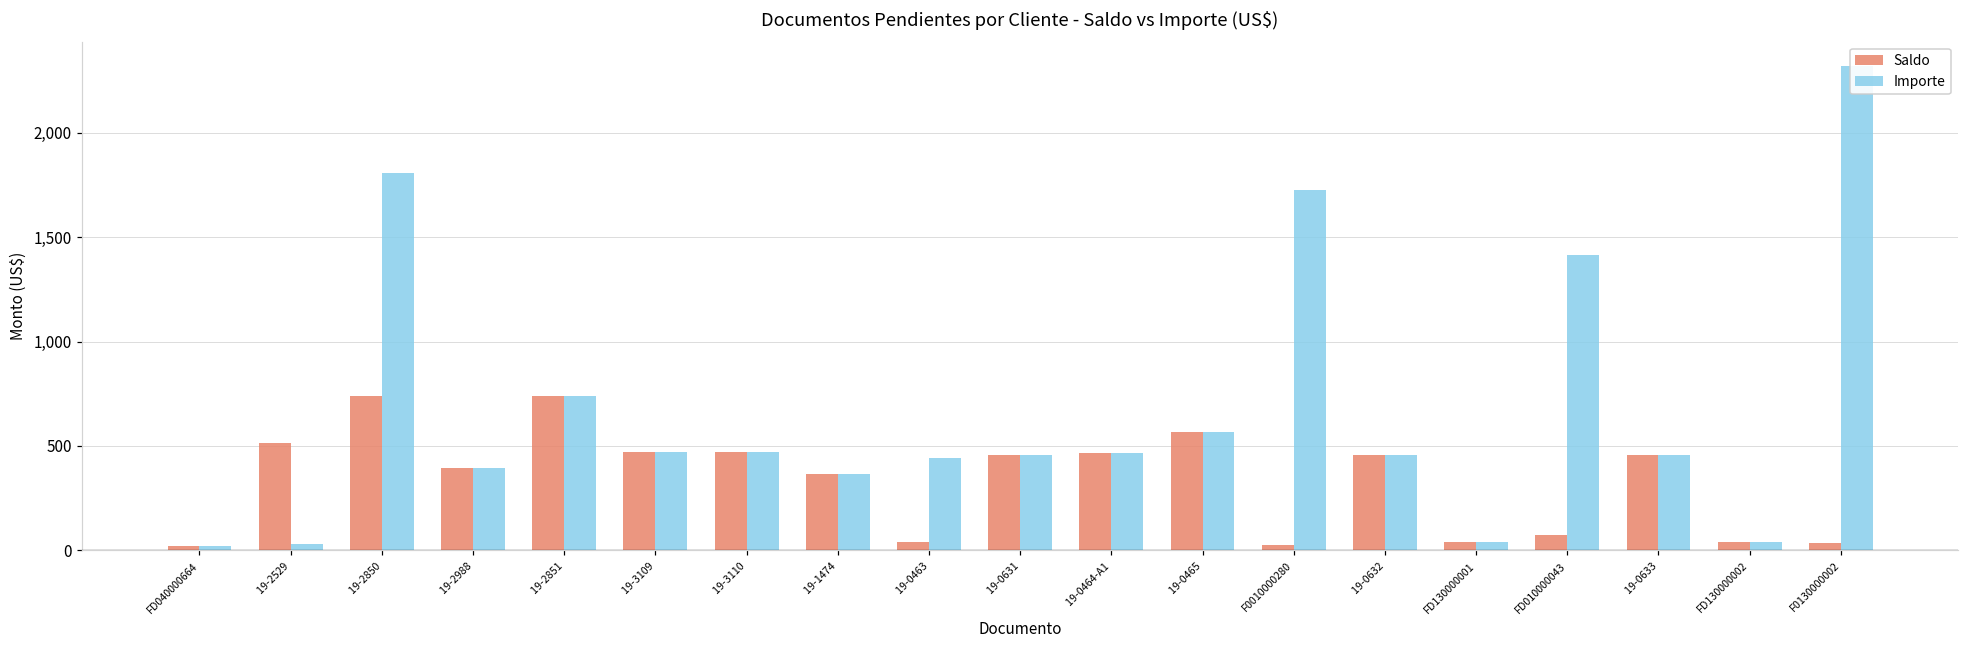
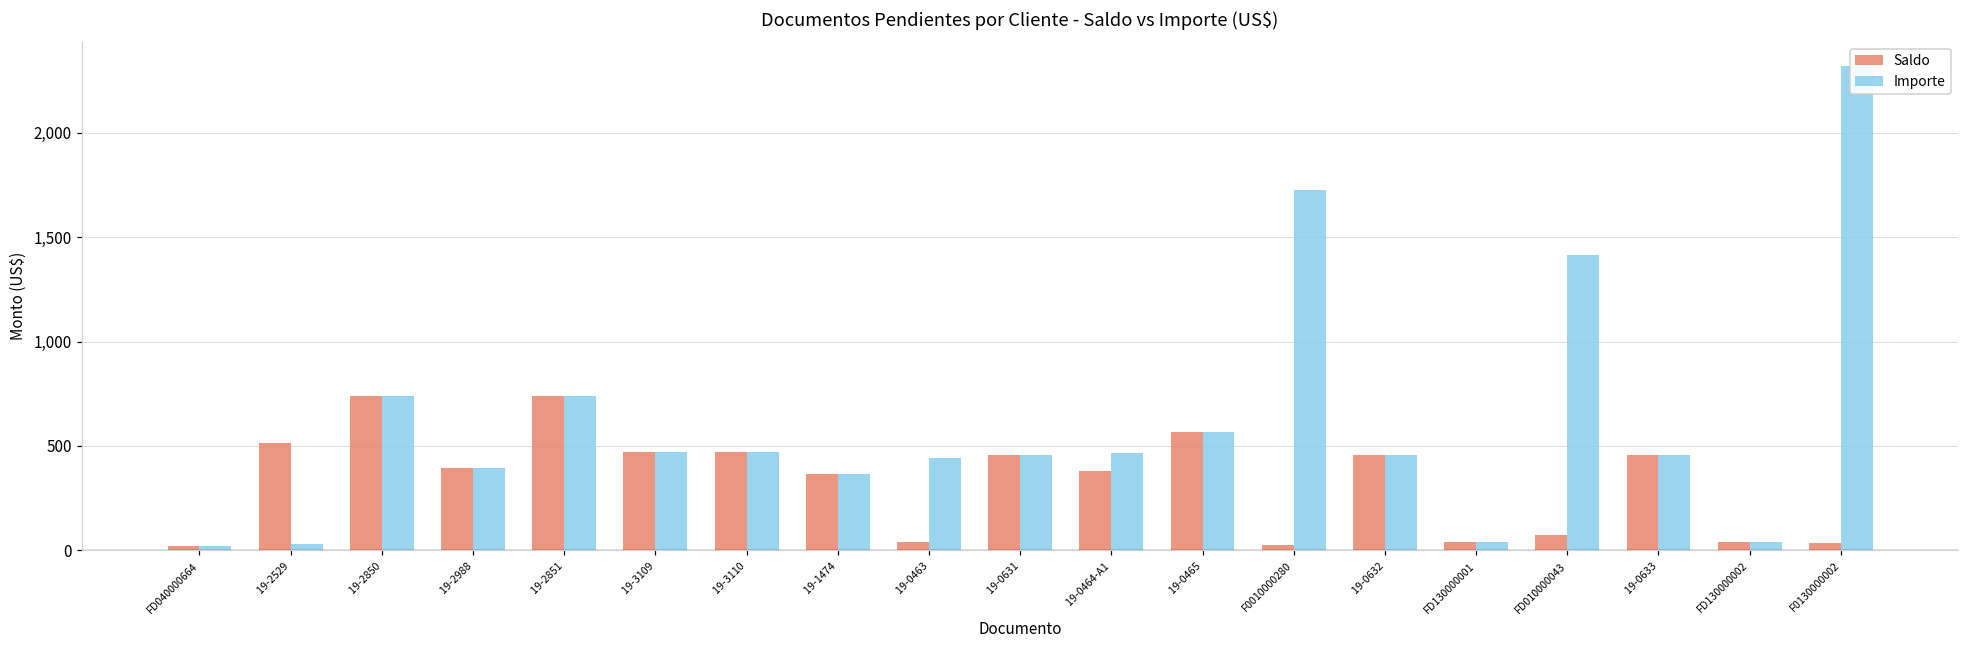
  {
    "Saldo": {
      "FD040000664": "20",
      "19-2529": "510",
      "19-2850": "740",
      "19-2988": "390",
      "19-2851": "740",
      "19-3109": "470",
      "19-3110": "470",
      "19-1474": "370",
      "19-0463": "40",
      "19-0631": "460",
-     "19-0464-A1": "470",
+     "19-0464-A1": "380",
      "19-0465": "570",
      "F0010000280": "30",
      "19-0632": "460",
      "FD130000001": "40",
      "FD010000043": "70",
      "19-0633": "460",
      "FD130000002": "40",
      "F0130000002": "30"
    },
    "Importe": {
      "FD040000664": "20",
      "19-2529": "30",
-     "19-2850": "1,810",
+     "19-2850": "740",
      "19-2988": "390",
      "19-2851": "740",
      "19-3109": "470",
      "19-3110": "470",
      "19-1474": "370",
      "19-0463": "440",
      "19-0631": "460",
      "19-0464-A1": "470",
      "19-0465": "570",
      "F0010000280": "1,730",
      "19-0632": "460",
      "FD130000001": "40",
      "FD010000043": "1,420",
      "19-0633": "460",
      "FD130000002": "40"
    }
  }
